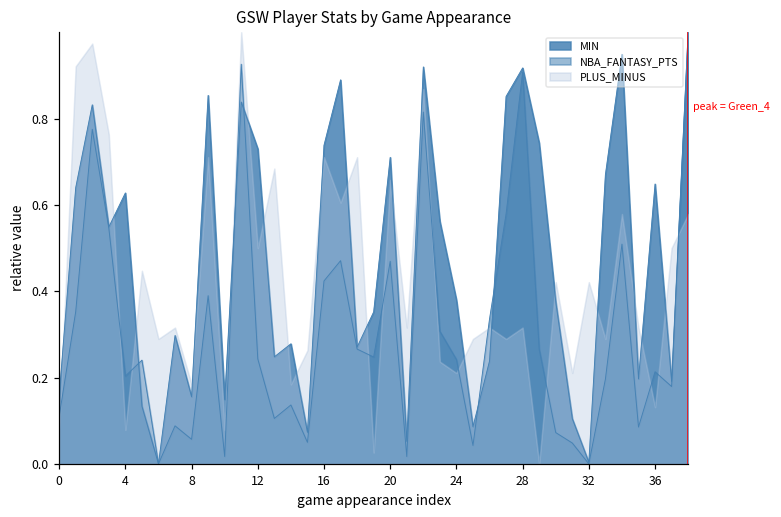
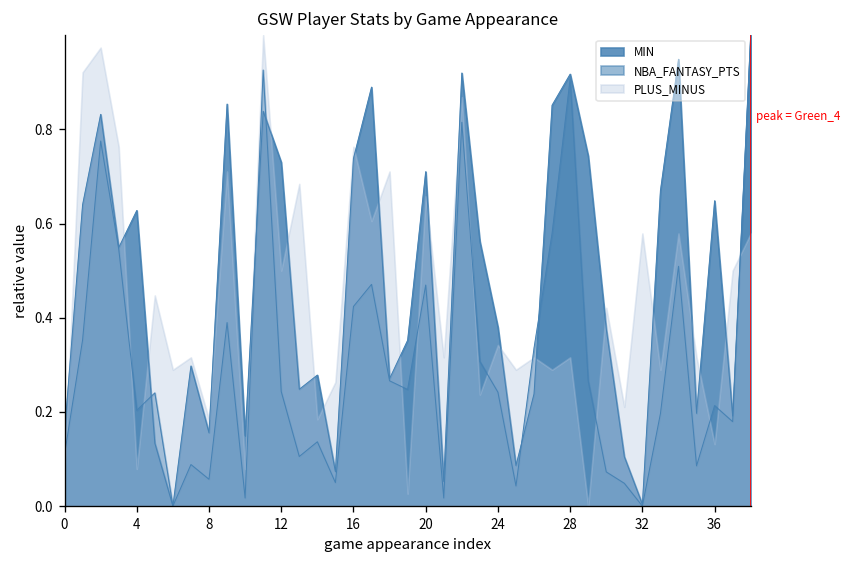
  {
    "PLUS_MINUS": {
      "0": 0.08,
      "4": 0.08,
      "8": 0.18,
      "12": 0.50,
-     "16": 0.71,
+     "16": 0.76,
      "20": 0.66,
-     "24": 0.21,
+     "24": 0.34,
      "28": 0.32,
-     "32": 0.42,
+     "32": 0.58,
      "36": 0.13
    }
  }
